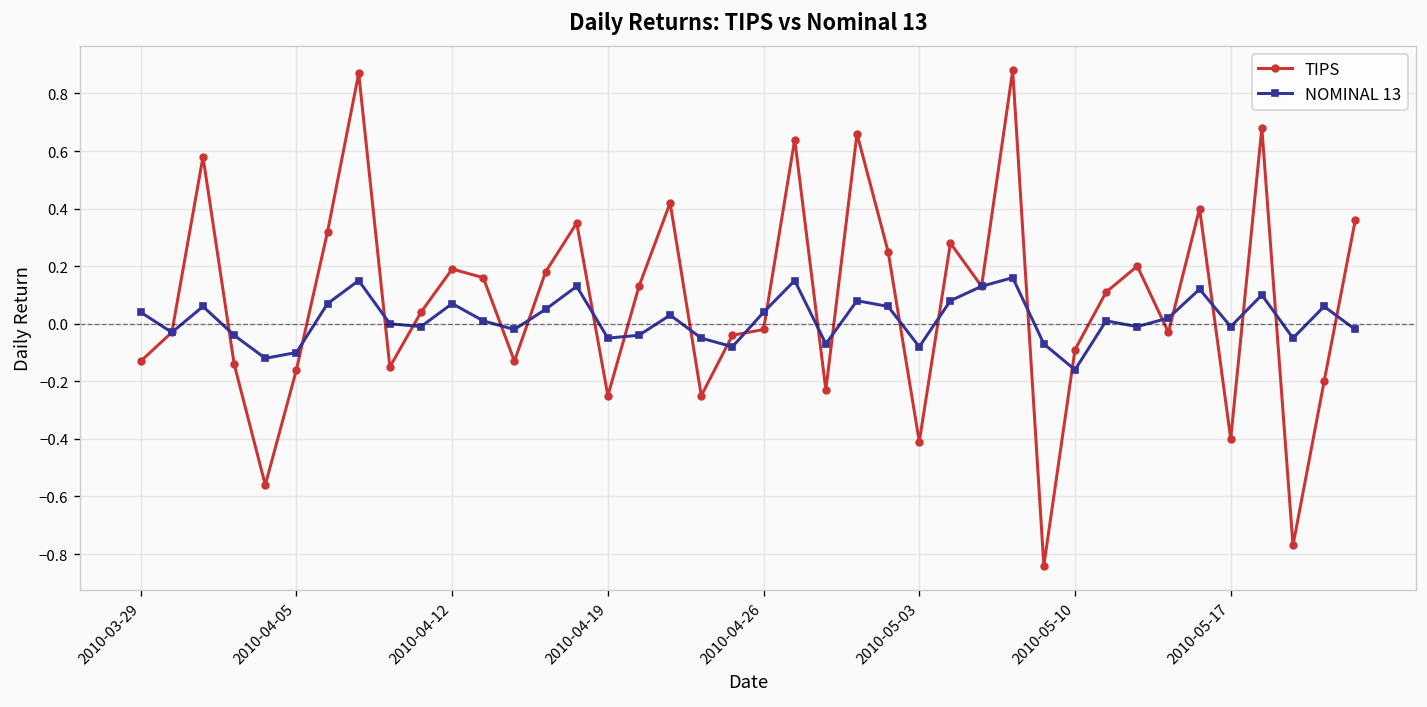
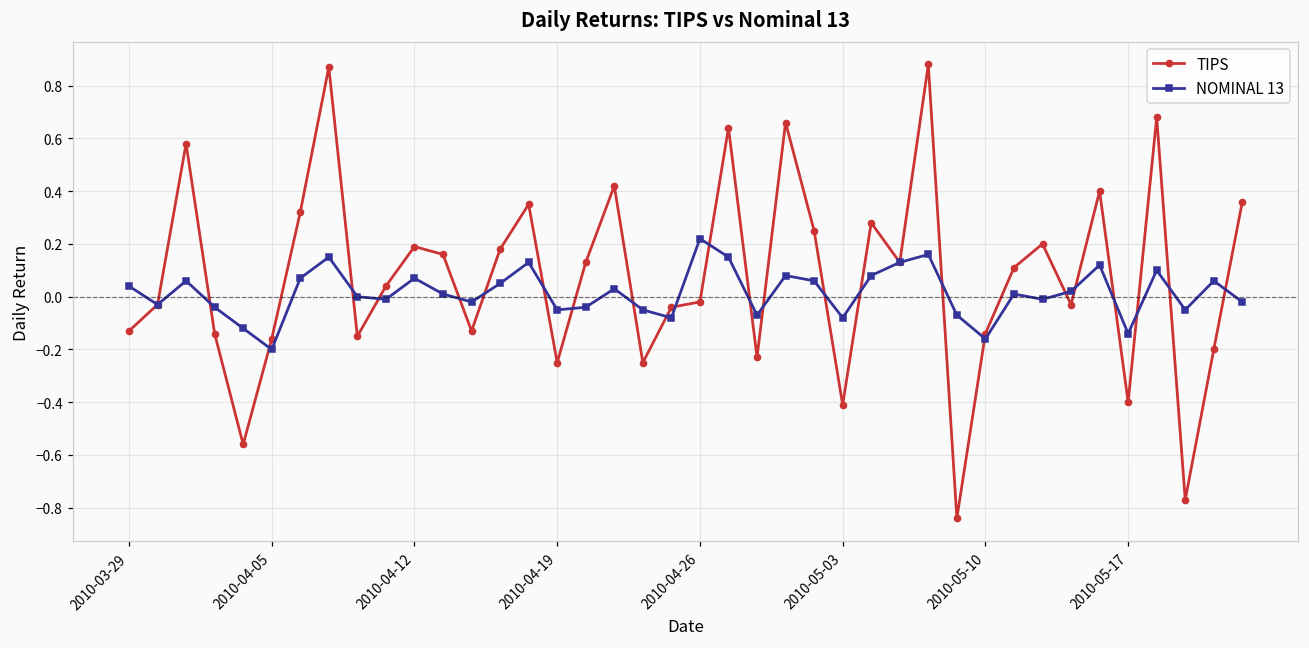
  {
    "TIPS": {
      "2010-03-29": -0.13,
      "2010-04-05": -0.16,
      "2010-04-12": 0.19,
      "2010-04-19": -0.25,
      "2010-04-26": -0.02,
      "2010-05-03": -0.41,
-     "2010-05-10": -0.09,
+     "2010-05-10": -0.14,
      "2010-05-17": -0.40
    },
    "NOMINAL 13": {
      "2010-03-29": 0.04,
-     "2010-04-05": -0.1,
+     "2010-04-05": -0.2,
      "2010-04-12": 0.07,
      "2010-04-19": -0.05,
-     "2010-04-26": 0.04,
+     "2010-04-26": 0.22,
      "2010-05-03": -0.08,
      "2010-05-10": -0.16,
-     "2010-05-17": -0.01
+     "2010-05-17": -0.14
    }
  }
